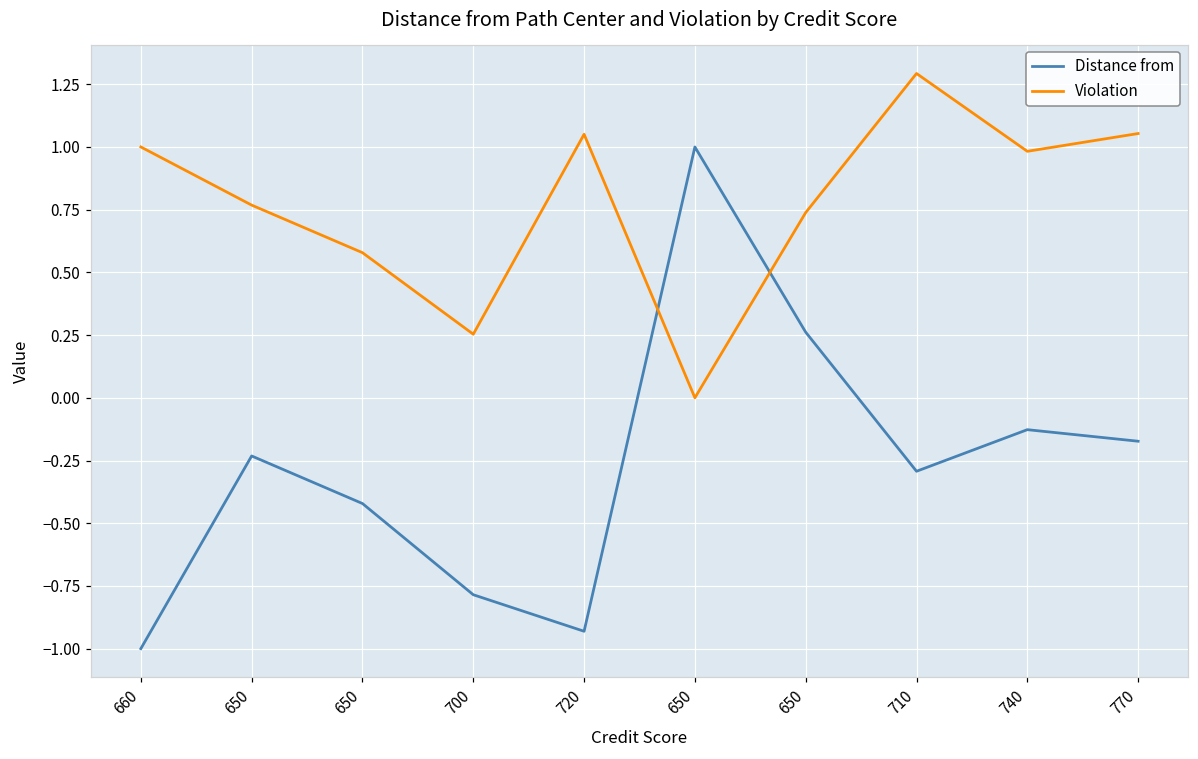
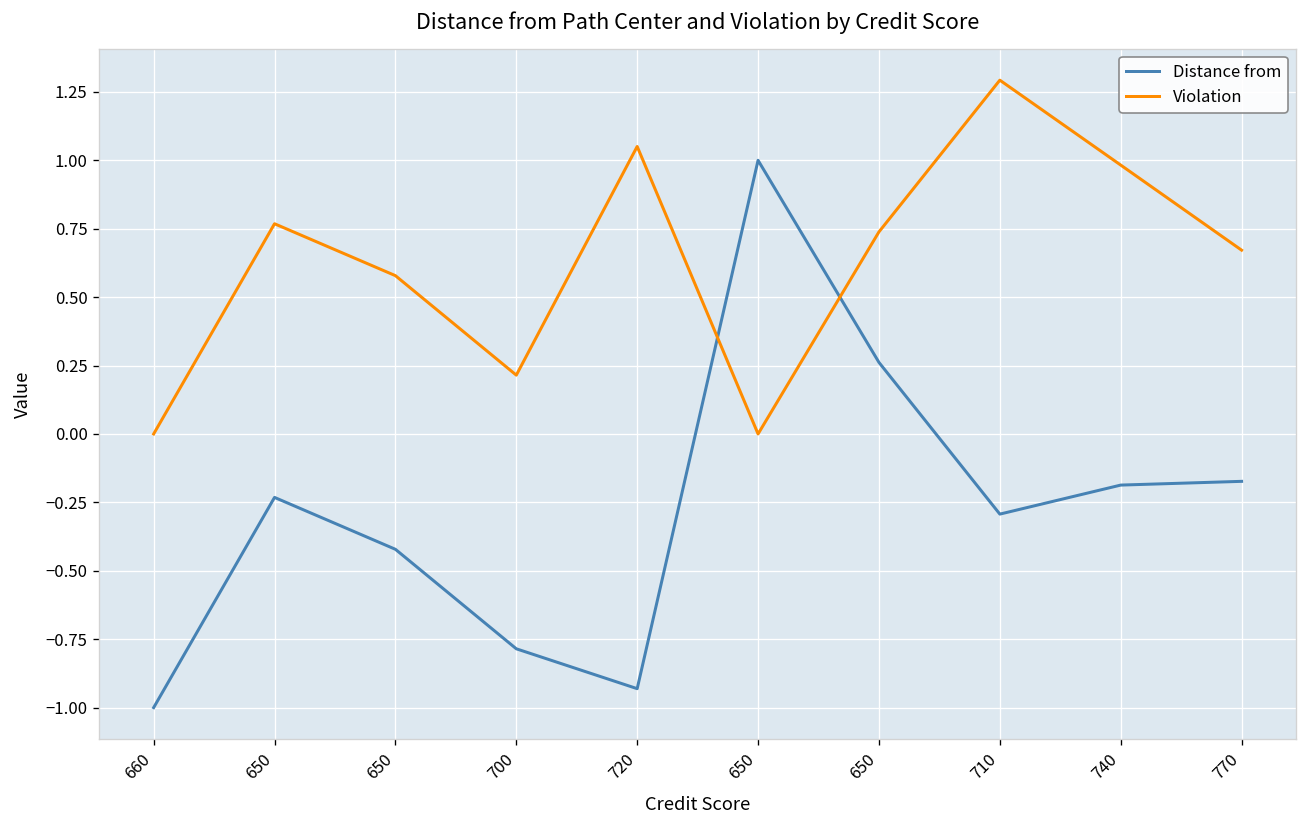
  {
    "Distance from": {
      "660": -1.00,
      "700": -0.79,
      "720": -0.93,
      "710": -0.29,
-     "740": -0.13,
+     "740": -0.19,
      "770": -0.17
    },
    "Violation": {
-     "660": 1,
-     "700": 0.25,
+     "660": 0,
+     "700": 0.21,
      "720": 1.05,
      "710": 1.29,
      "740": 0.98,
-     "770": 1.05
+     "770": 0.67
    }
  }
